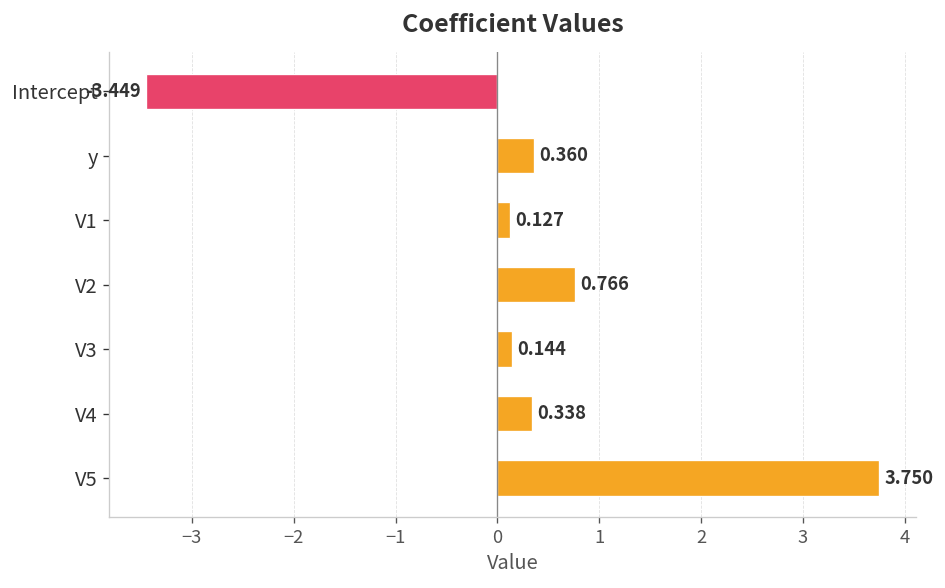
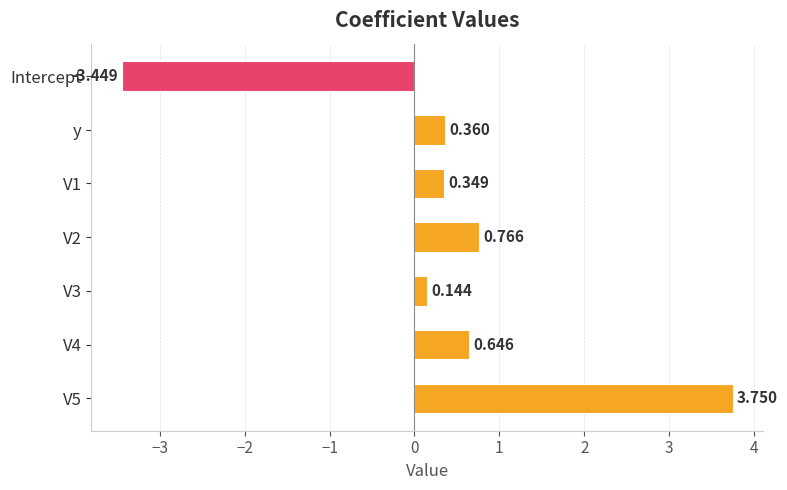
  {
    "Intercept": -3.449,
    "y": 0.360,
-   "V1": 0.127,
+   "V1": 0.349,
    "V2": 0.766,
    "V3": 0.144,
-   "V4": 0.338,
+   "V4": 0.646,
    "V5": 3.750
  }
